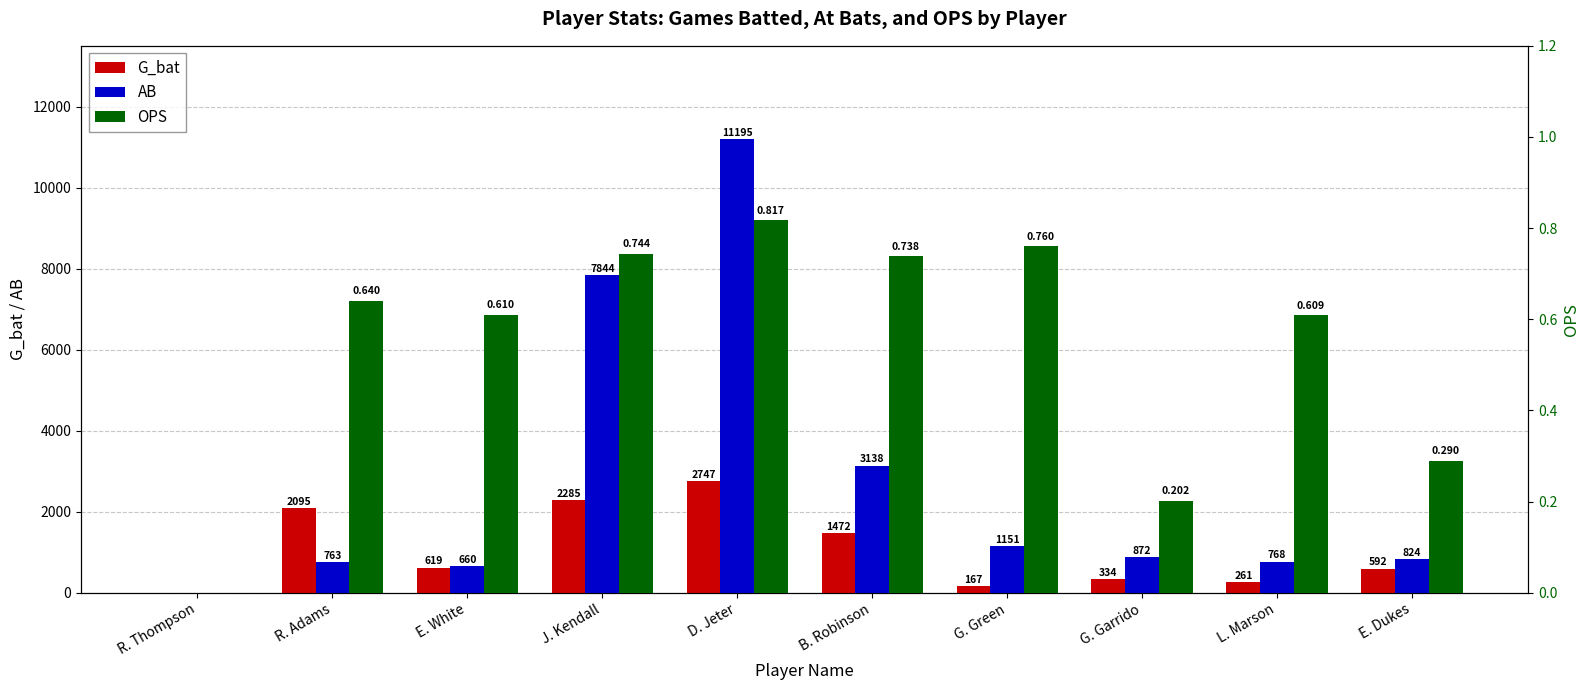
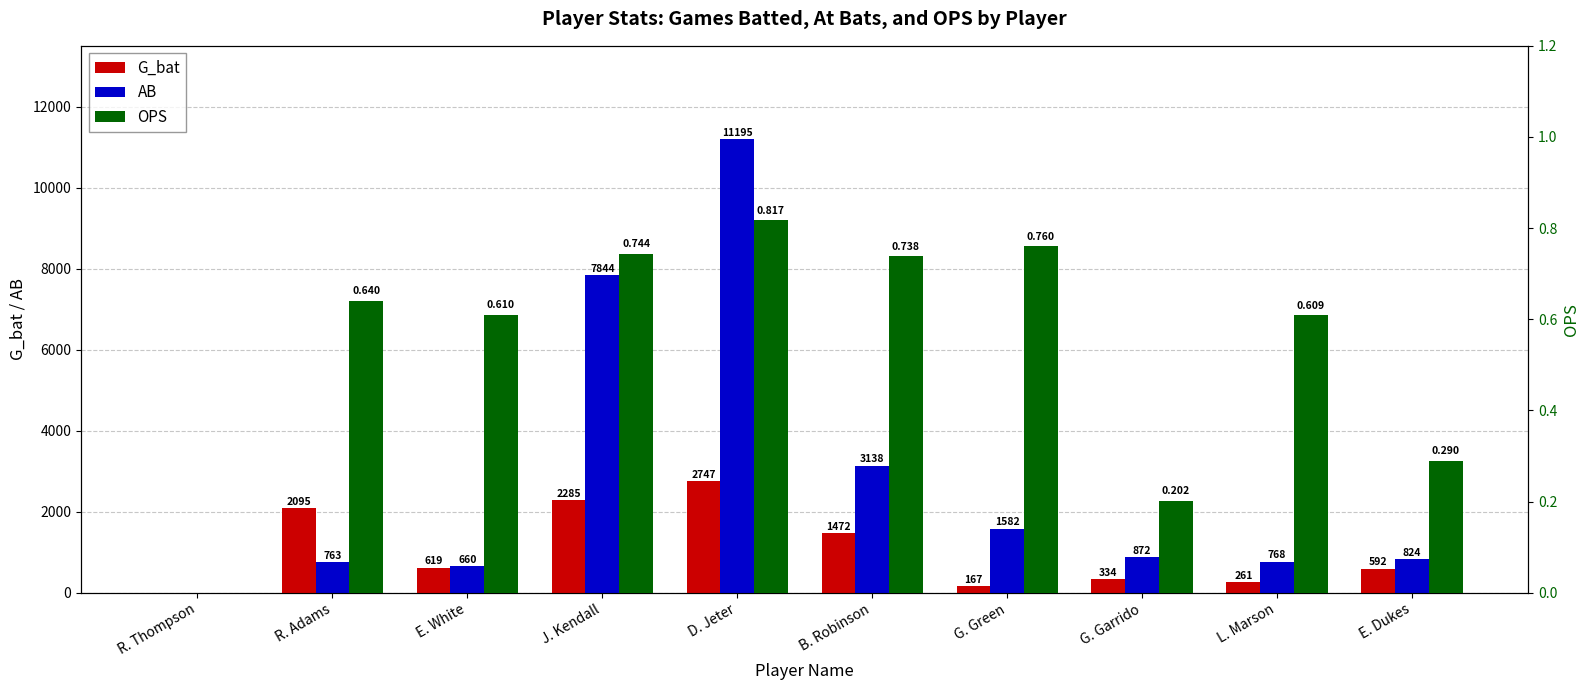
  {
    "G_bat": {
      "R. Adams": 2095,
      "E. White": 619,
      "J. Kendall": 2285,
      "D. Jeter": 2747,
      "B. Robinson": 1472,
      "G. Green": 167,
      "G. Garrido": 334,
      "L. Marson": 261,
      "E. Dukes": 592
    },
    "AB": {
      "R. Adams": 763,
      "E. White": 660,
      "J. Kendall": 7844,
      "D. Jeter": 11195,
      "B. Robinson": 3138,
-     "G. Green": 1151,
+     "G. Green": 1582,
      "G. Garrido": 872,
      "L. Marson": 768,
      "E. Dukes": 824
    },
    "OPS": {
      "R. Adams": 0.640,
      "E. White": 0.610,
      "J. Kendall": 0.744,
      "D. Jeter": 0.817,
      "B. Robinson": 0.738,
      "G. Green": 0.760,
      "G. Garrido": 0.202,
      "L. Marson": 0.609,
      "E. Dukes": 0.290
    }
  }
